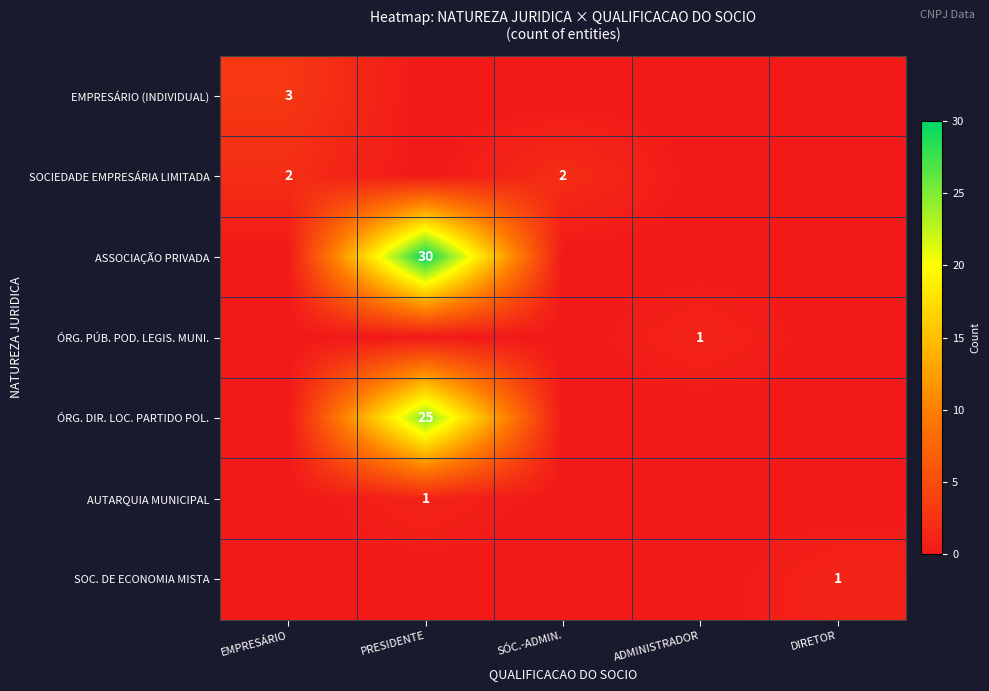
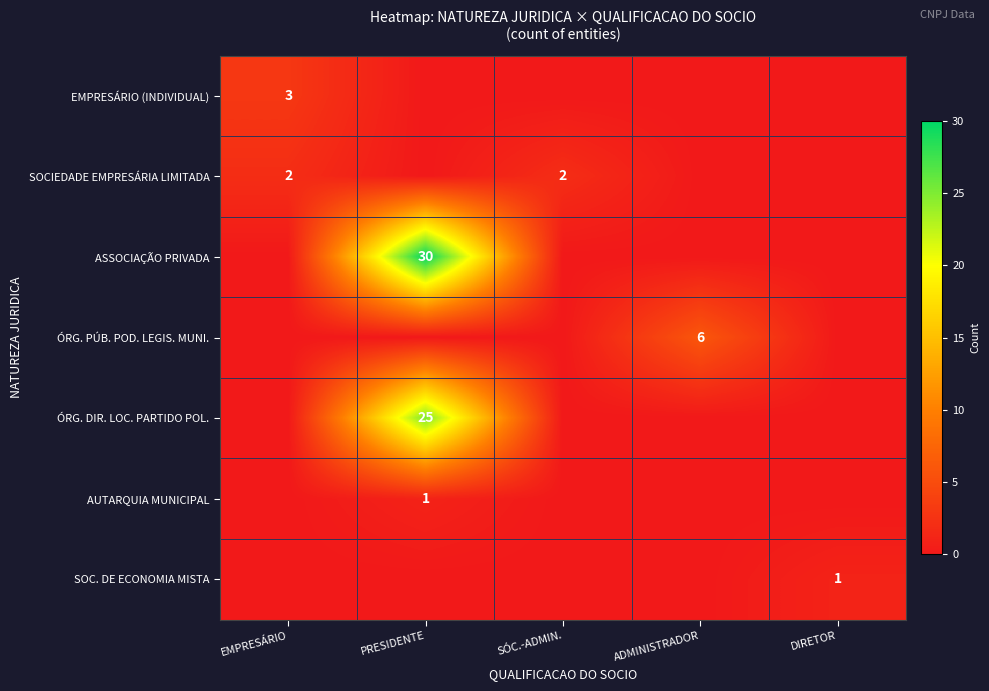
  {
    "EMPRESÁRIO (INDIVIDUAL)": {
      "EMPRESÁRIO": 3
    },
    "SOCIEDADE EMPRESÁRIA LIMITADA": {
      "EMPRESÁRIO": 2,
      "SÓC.-ADMIN.": 2
    },
    "ASSOCIAÇÃO PRIVADA": {
      "PRESIDENTE": 30
    },
    "ÓRG. PÚB. POD. LEGIS. MUNI.": {
-     "ADMINISTRADOR": 1
+     "ADMINISTRADOR": 6
    },
    "ÓRG. DIR. LOC. PARTIDO POL.": {
      "PRESIDENTE": 25
    },
    "AUTARQUIA MUNICIPAL": {
      "PRESIDENTE": 1
    },
    "SOC. DE ECONOMIA MISTA": {
      "DIRETOR": 1
    }
  }
